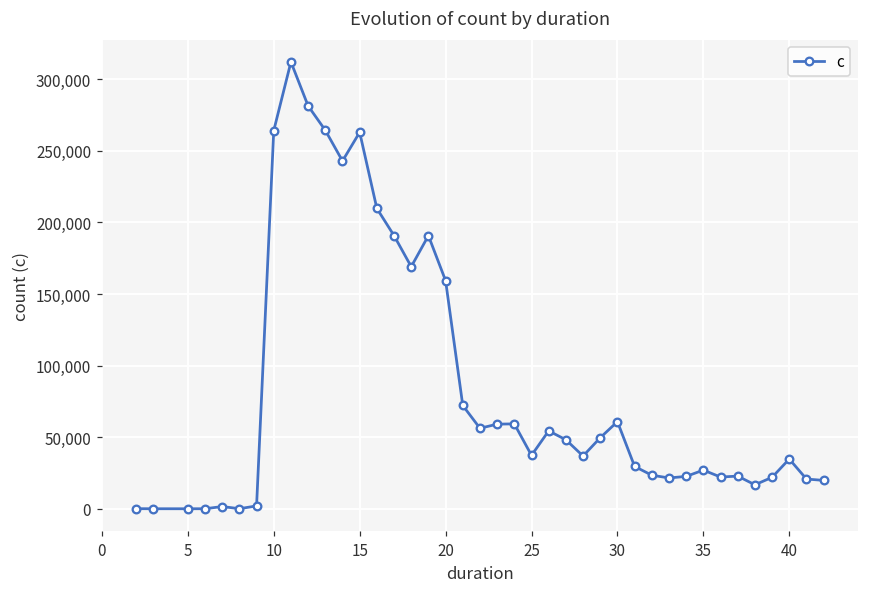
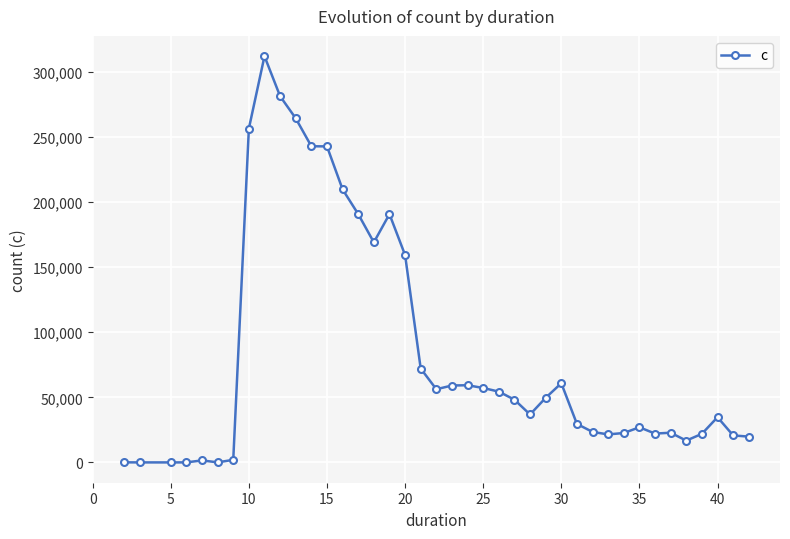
  {
    "5": "0",
-   "10": "264,000",
-   "15": "263,000",
+   "10": "257,000",
+   "15": "243,000",
    "20": "159,000",
-   "25": "37,000",
+   "25": "57,000",
    "30": "61,000",
    "35": "27,000",
    "40": "35,000"
  }
